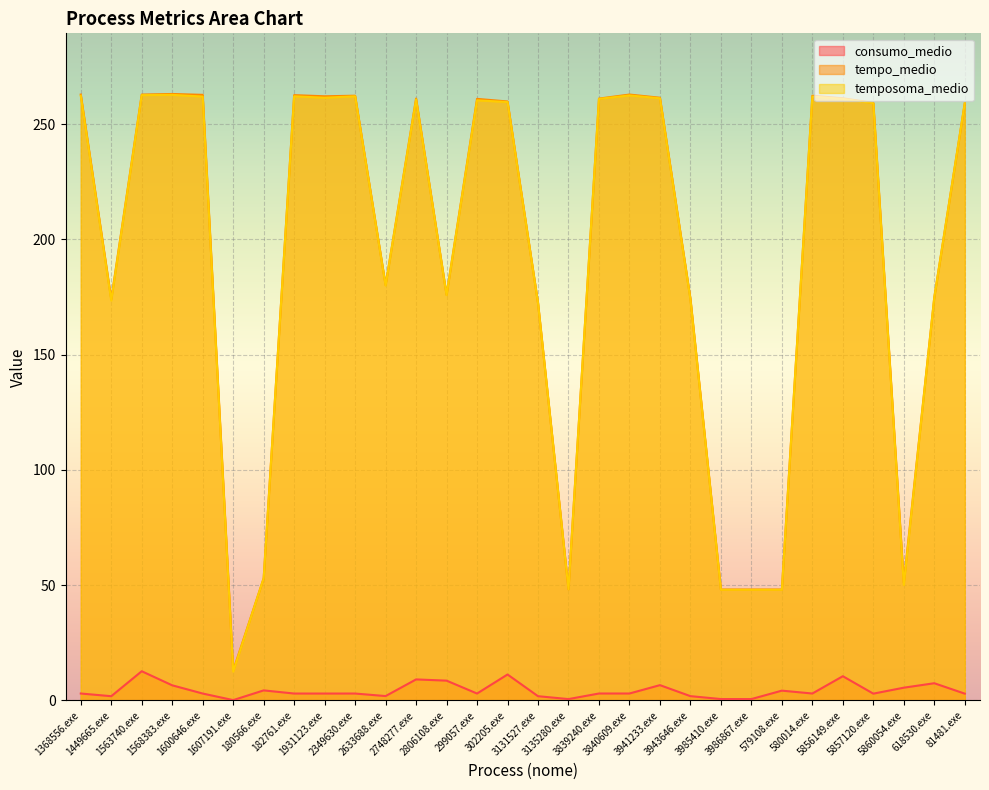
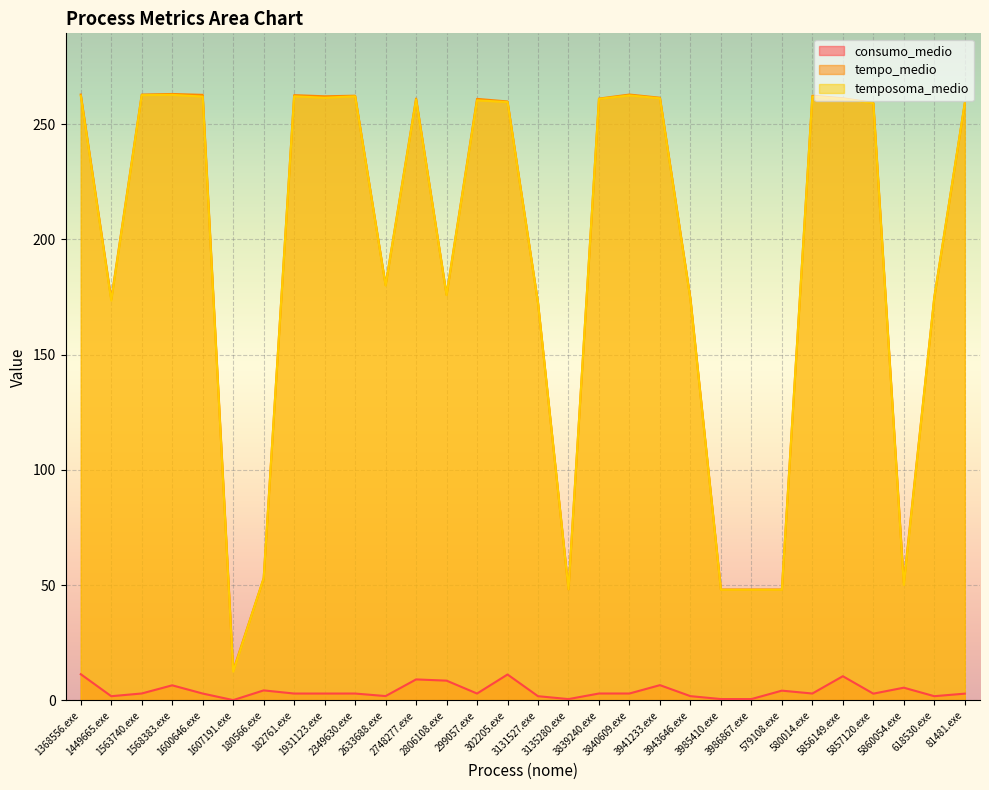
  {
    "consumo_medio": {
-     "1368556.exe": 3,
+     "1368556.exe": 11,
      "1449665.exe": 2,
-     "1563740.exe": 13,
+     "1563740.exe": 3,
      "1568383.exe": 7,
      "1600646.exe": 3,
      "1607191.exe": 0,
      "180566.exe": 4,
      "182761.exe": 3,
      "1931123.exe": 3,
      "2349630.exe": 3,
      "2633688.exe": 2,
      "2748277.exe": 9,
      "2806108.exe": 9,
      "299057.exe": 3,
      "302205.exe": 11,
      "3131527.exe": 2,
      "3135280.exe": 1,
      "3839240.exe": 3,
      "3840609.exe": 3,
      "3941233.exe": 7,
      "3943646.exe": 2,
      "3985410.exe": 1,
      "3986867.exe": 1,
      "579108.exe": 4,
      "580014.exe": 3,
      "5856149.exe": 11,
      "5857120.exe": 3,
      "5860054.exe": 6,
-     "618530.exe": 7,
+     "618530.exe": 2,
      "81481.exe": 3
    }
  }
